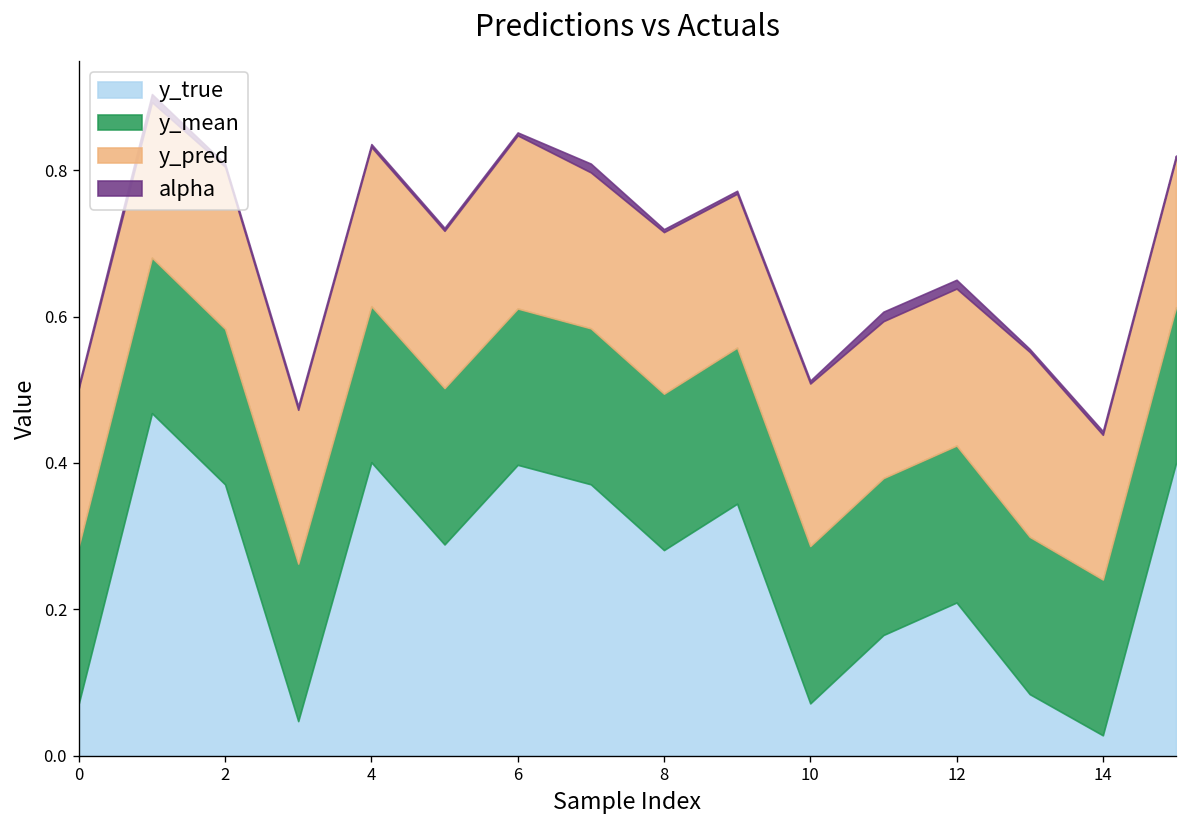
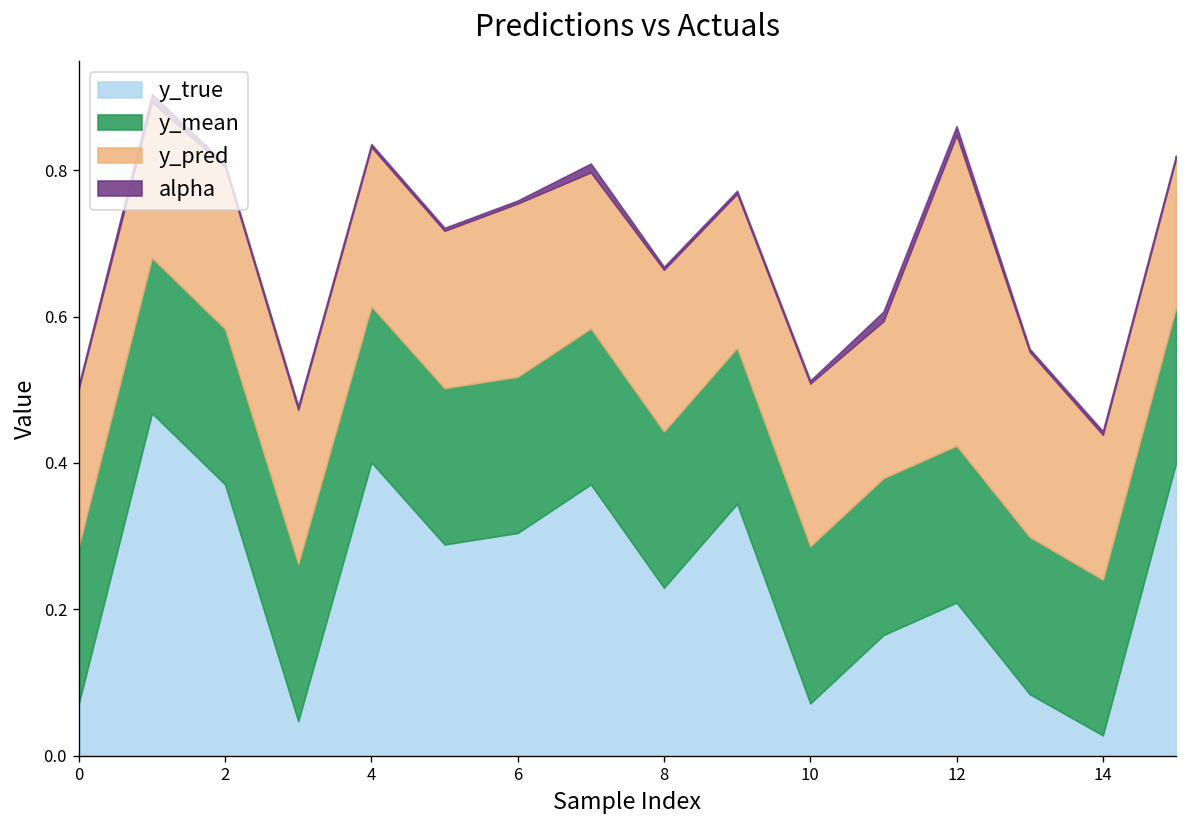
  {
    "y_true": {
      "0": 0.07,
      "2": 0.37,
      "4": 0.40,
-     "6": 0.40,
-     "8": 0.28,
+     "6": 0.30,
+     "8": 0.23,
      "10": 0.07,
      "12": 0.21,
      "14": 0.03
    },
    "y_mean": {
      "0": 0.22,
      "2": 0.21,
      "4": 0.21,
      "6": 0.21,
      "8": 0.21,
      "10": 0.22,
      "12": 0.21,
      "14": 0.21
    },
    "y_pred": {
-     "12": 0.21,
+     "12": 0.42,
      "14": 0.20
    },
    "alpha": {
      "12": 0.01,
      "14": 0.01
    }
  }
